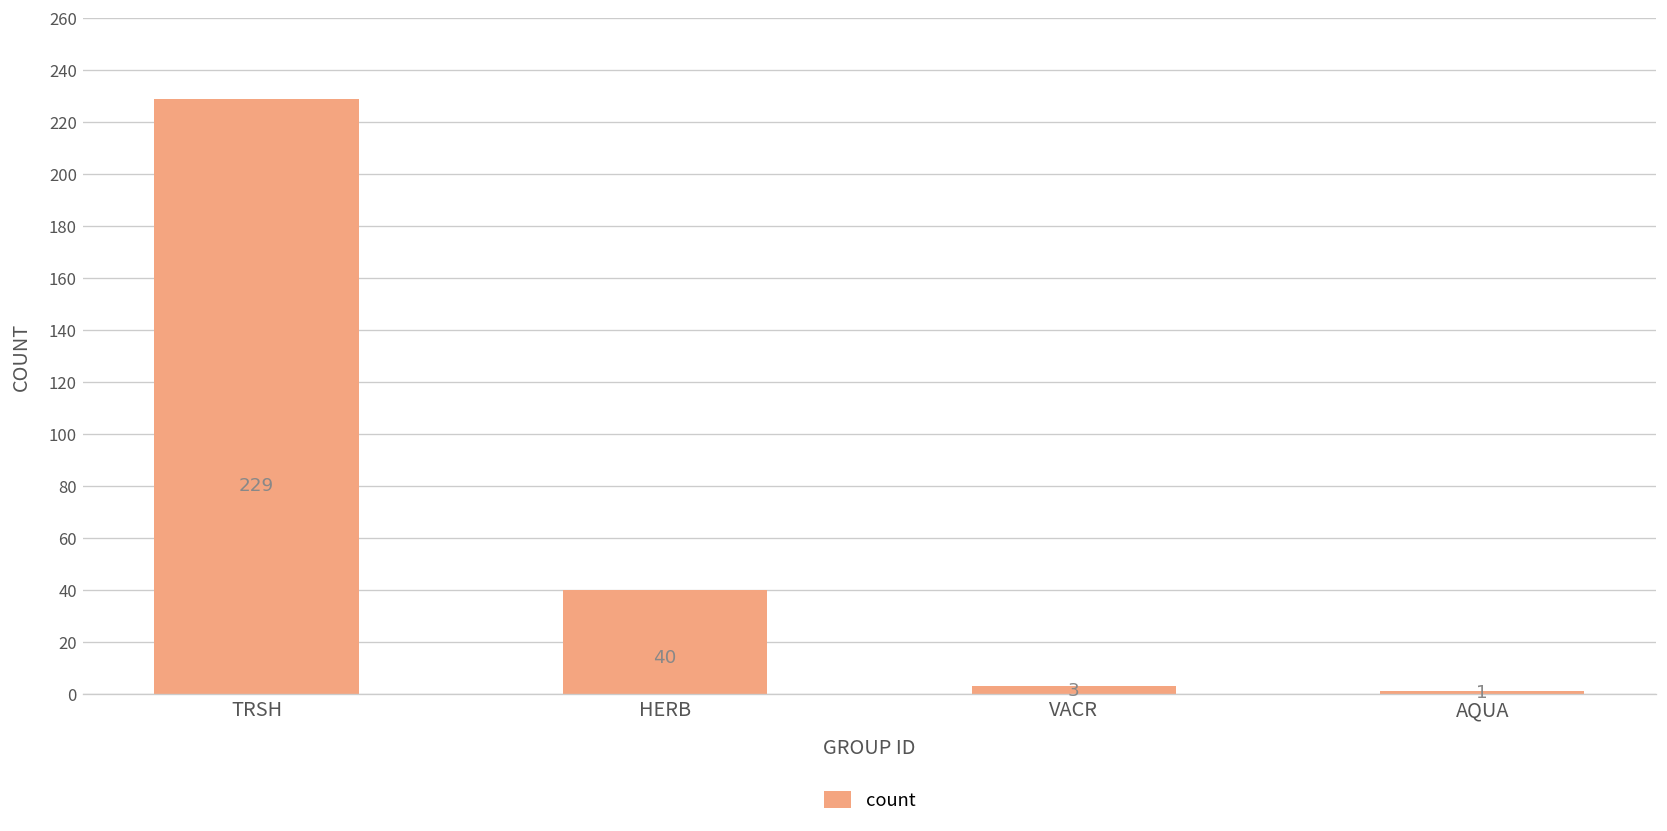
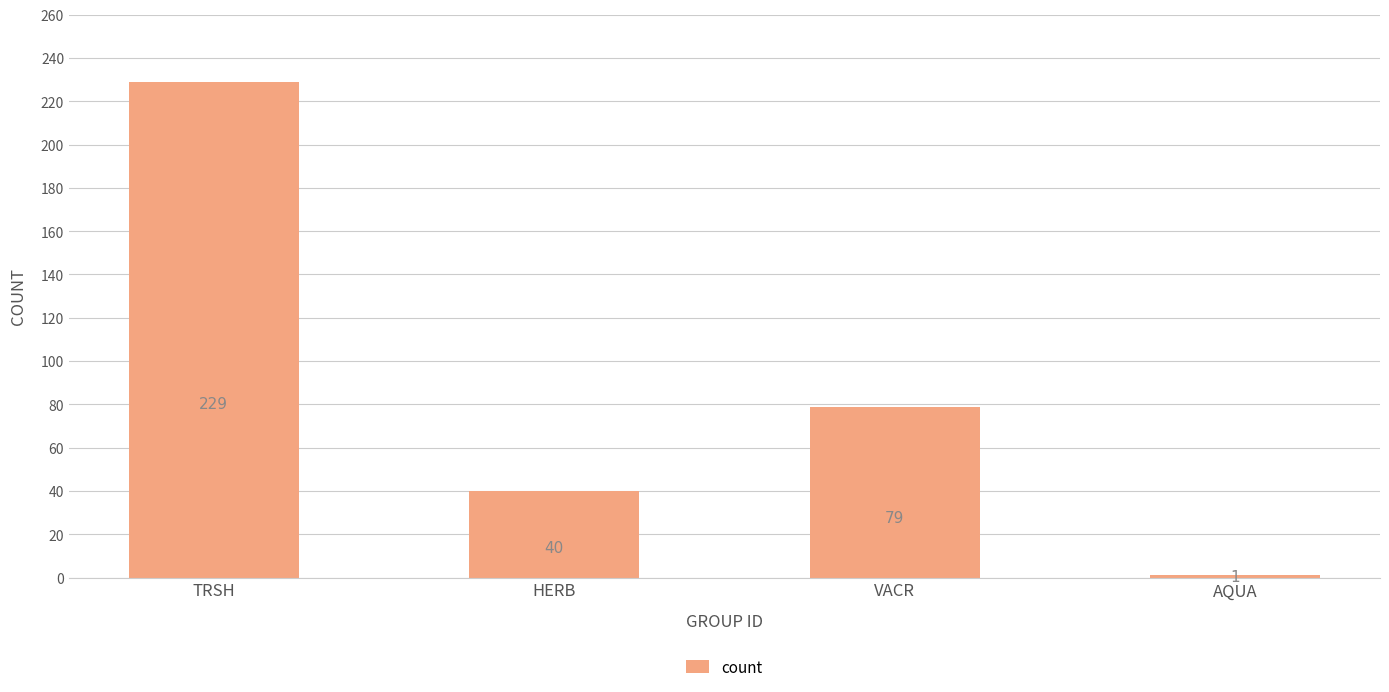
  {
    "TRSH": 229,
    "HERB": 40,
-   "VACR": 3,
+   "VACR": 79,
    "AQUA": 1
  }
